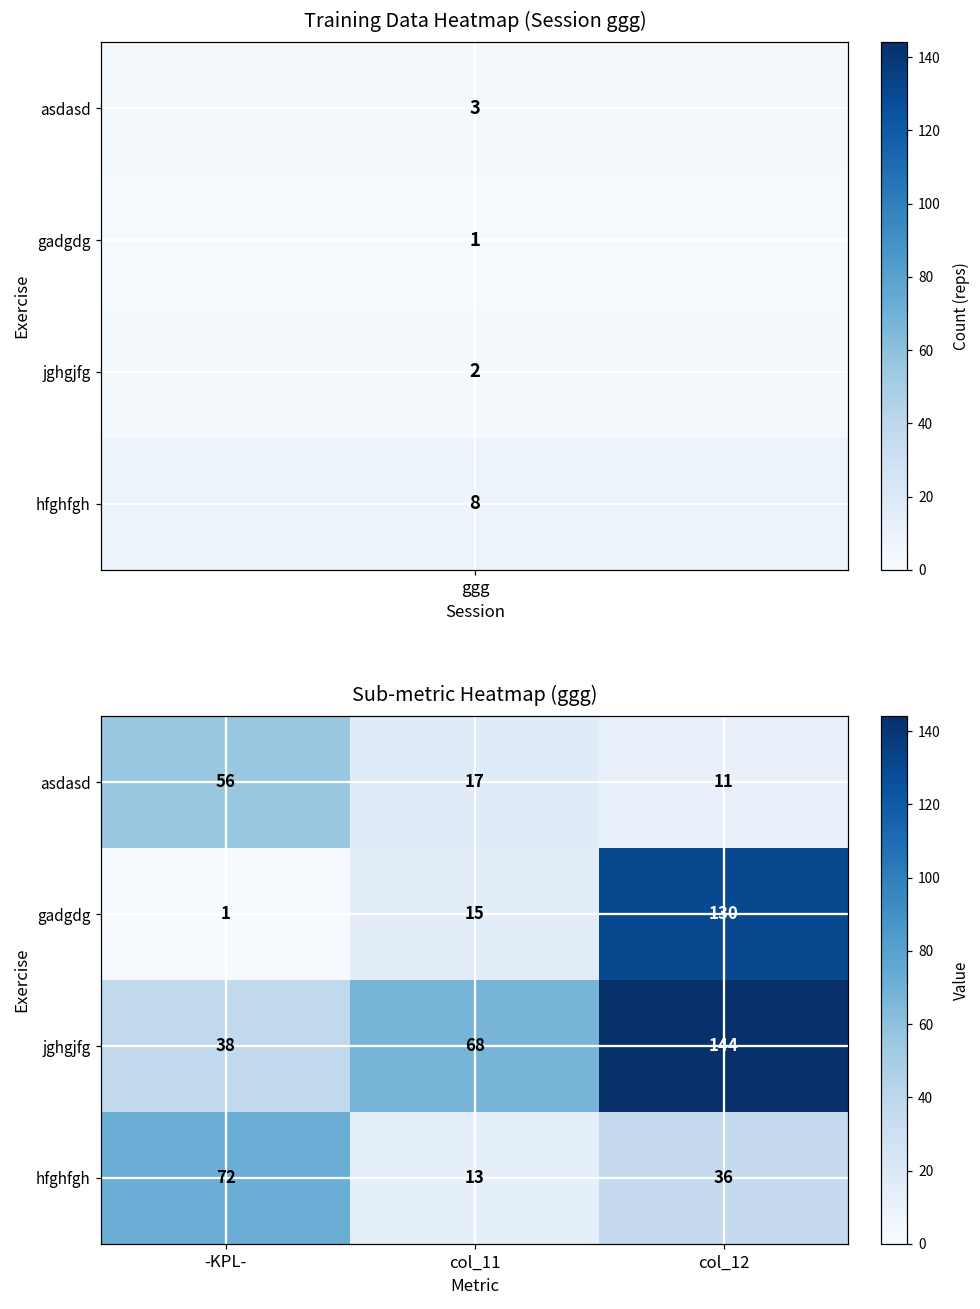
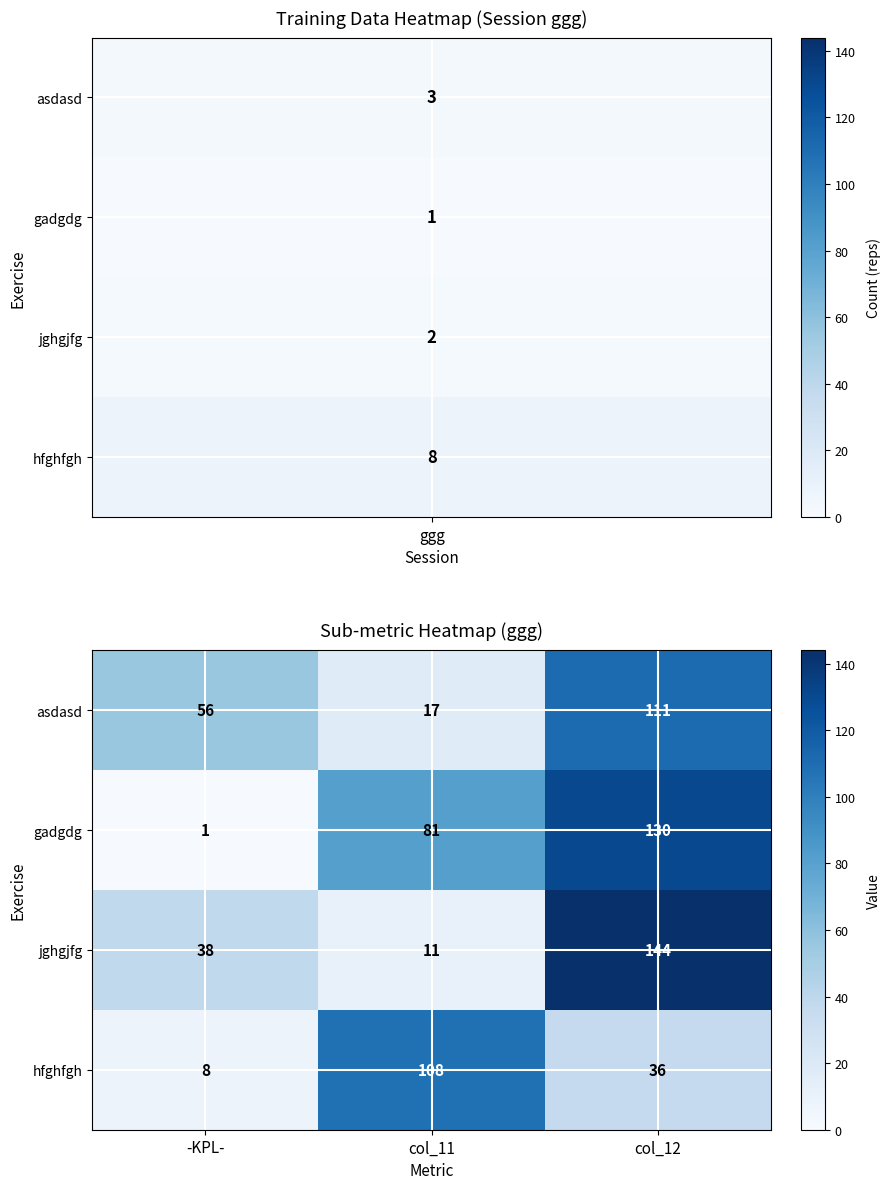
  {
    "Training Data Heatmap (Session ggg)": {
      "asdasd": {
        "ggg": 3
      },
      "gadgdg": {
        "ggg": 1
      },
      "jghgjfg": {
        "ggg": 2
      },
      "hfghfgh": {
        "ggg": 8
      }
    },
    "Sub-metric Heatmap (ggg)": {
      "asdasd": {
        "-KPL-": 56,
        "col_11": 17,
-       "col_12": 11
+       "col_12": 111
      },
      "gadgdg": {
        "-KPL-": 1,
-       "col_11": 15,
+       "col_11": 81,
        "col_12": 130
      },
      "jghgjfg": {
        "-KPL-": 38,
-       "col_11": 68,
+       "col_11": 11,
        "col_12": 144
      },
      "hfghfgh": {
-       "-KPL-": 72,
-       "col_11": 13,
+       "-KPL-": 8,
+       "col_11": 108,
        "col_12": 36
      }
    }
  }
